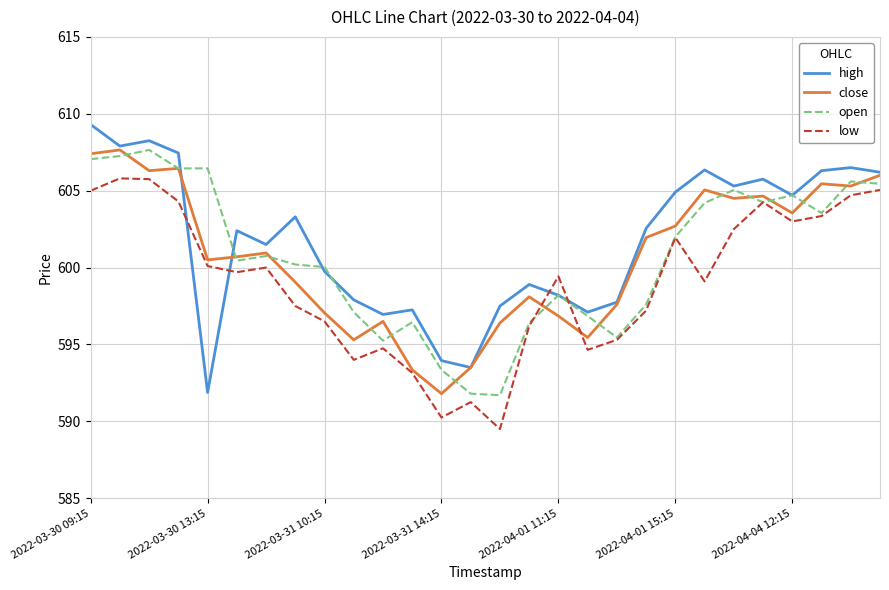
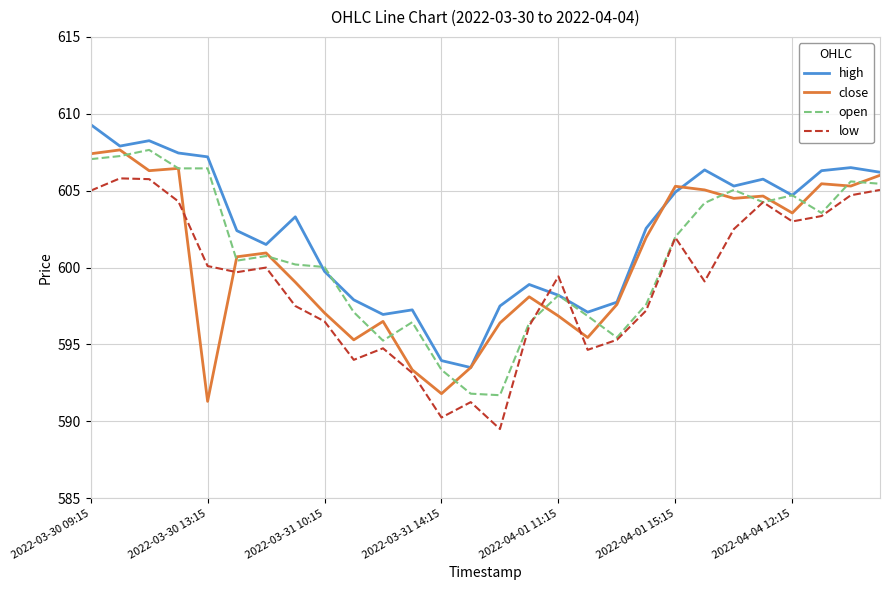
  {
    "high": {
      "2022-03-30 09:15": 609.3,
-     "2022-03-30 13:15": 591.9,
+     "2022-03-30 13:15": 607.2,
      "2022-03-31 10:15": 599.8,
      "2022-03-31 14:15": 594.0,
      "2022-04-01 15:15": 604.9
    },
    "close": {
      "2022-03-30 09:15": 607.4,
-     "2022-03-30 13:15": 600.5,
+     "2022-03-30 13:15": 591.3,
      "2022-03-31 10:15": 597.0,
      "2022-03-31 14:15": 591.8,
      "2022-04-01 11:15": 596.8,
-     "2022-04-01 15:15": 602.7,
+     "2022-04-01 15:15": 605.3,
      "2022-04-04 12:15": 603.5
    },
    "open": {
      "2022-03-30 09:15": 607.0,
      "2022-03-30 13:15": 606.5,
      "2022-03-31 10:15": 600.0,
      "2022-03-31 14:15": 593.3
    },
    "low": {
      "2022-03-30 09:15": 605.0,
      "2022-03-30 13:15": 600.1,
      "2022-03-31 10:15": 596.5,
      "2022-03-31 14:15": 590.3,
      "2022-04-01 11:15": 599.4,
      "2022-04-04 12:15": 603.0
    }
  }
